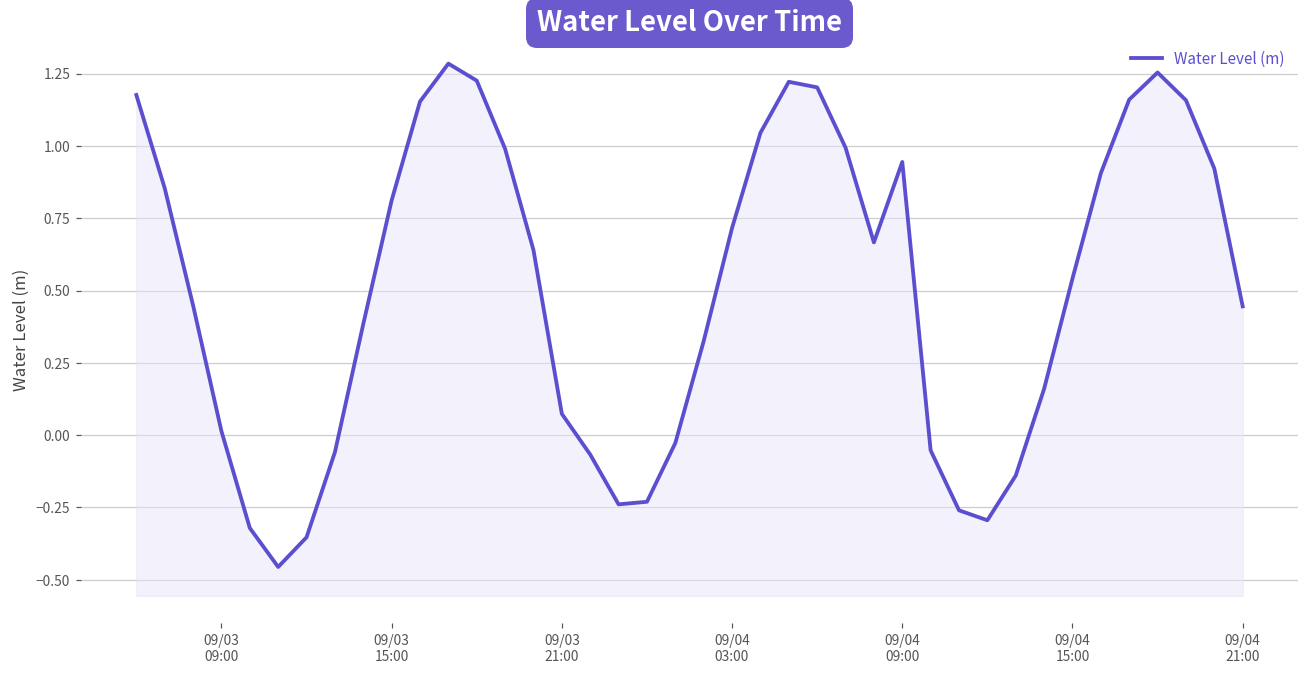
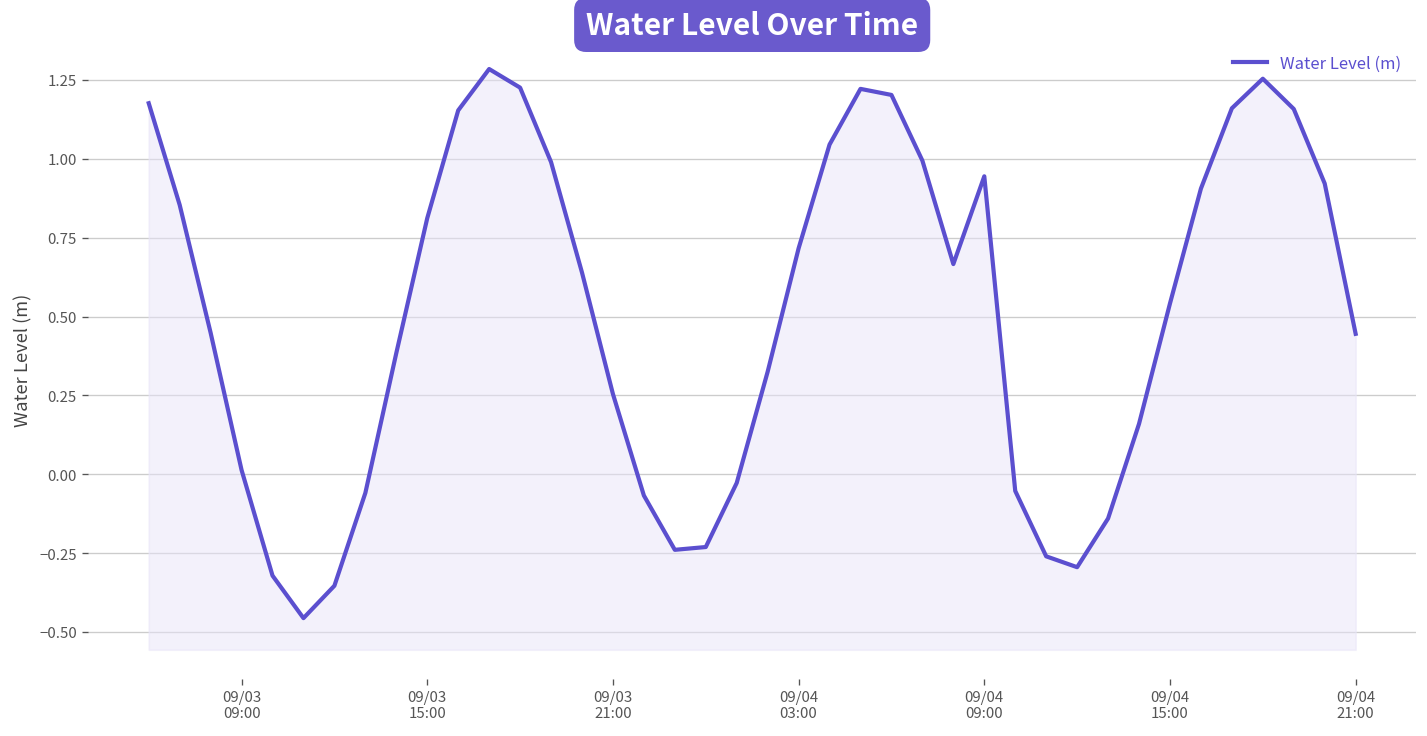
  {
    "09/03 09:00": 0.01,
    "09/03 15:00": 0.81,
-   "09/03 21:00": 0.07,
+   "09/03 21:00": 0.25,
    "09/04 03:00": 0.72,
    "09/04 09:00": 0.94,
    "09/04 15:00": 0.54,
    "09/04 21:00": 0.45
  }
